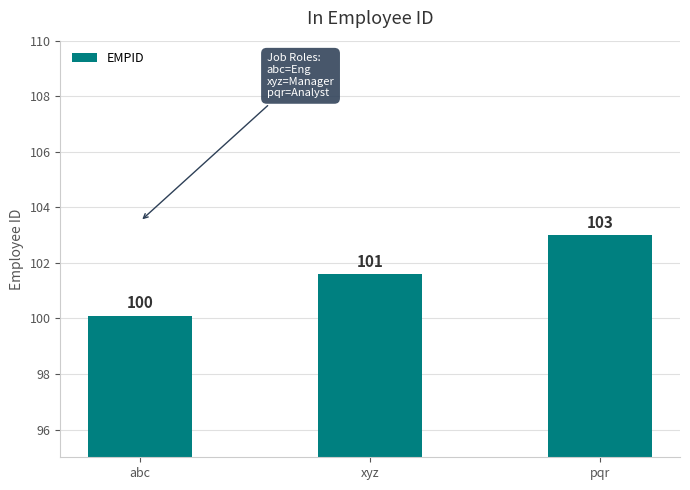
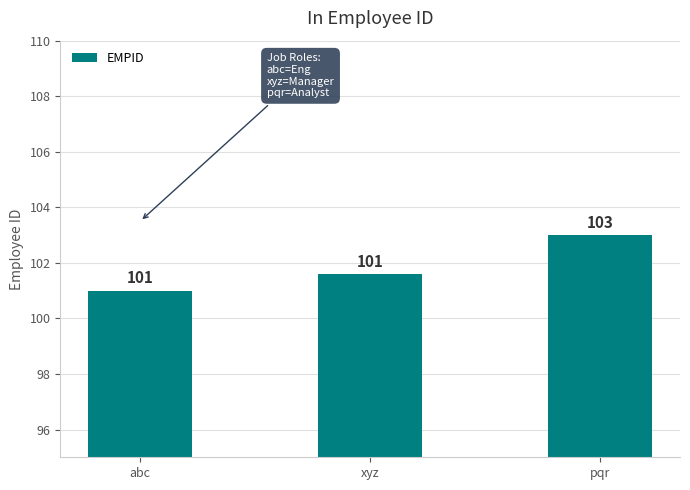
  {
-   "abc": 100,
+   "abc": 101,
    "pqr": 103
  }
